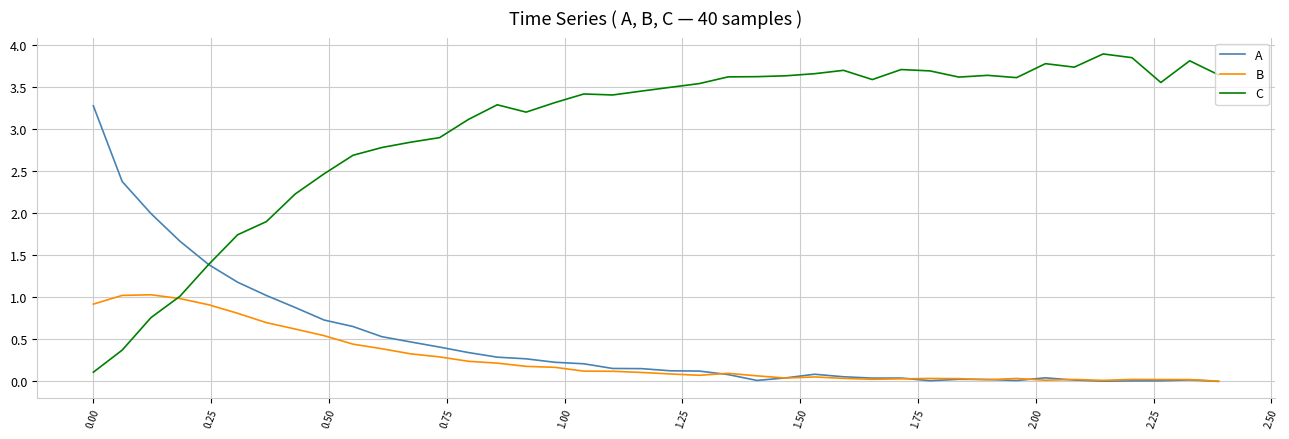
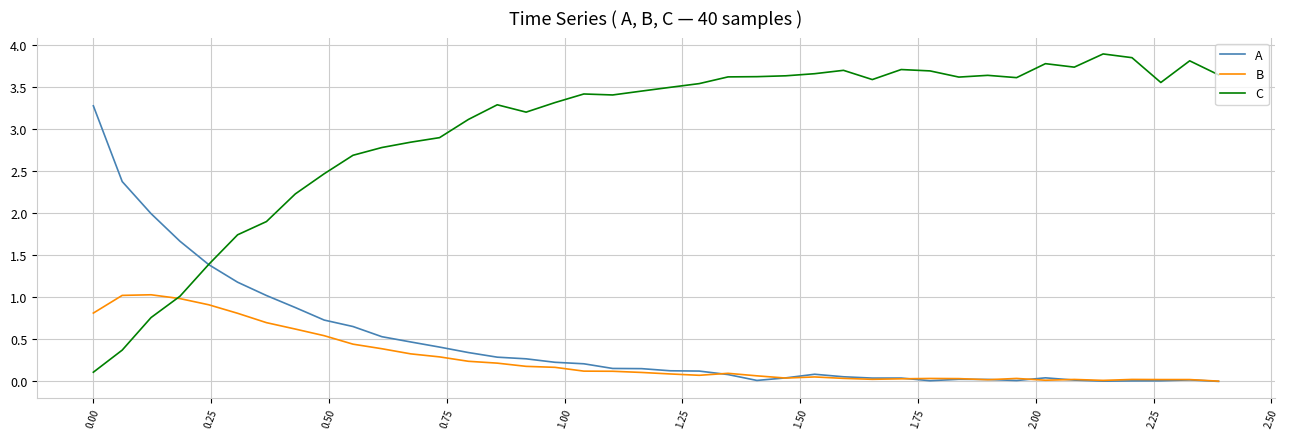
  {
    "A": {
      "0.00": 3.3
    },
    "B": {
-     "0.00": 0.9
+     "0.00": 0.8
    },
    "C": {
      "0.00": 0.1
    }
  }
